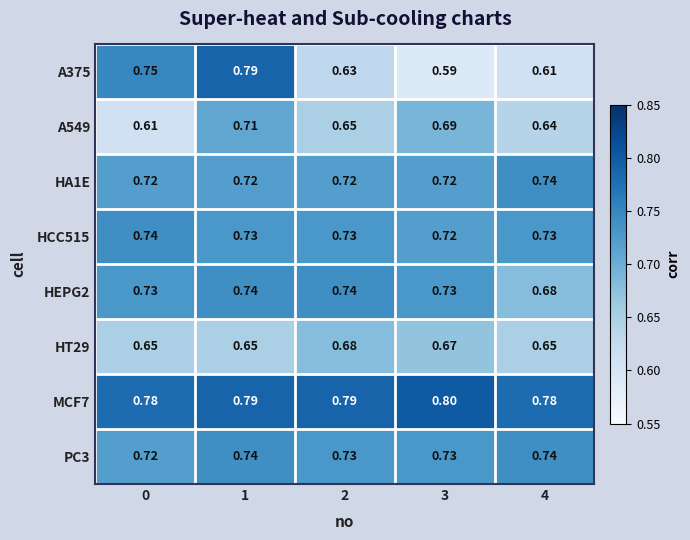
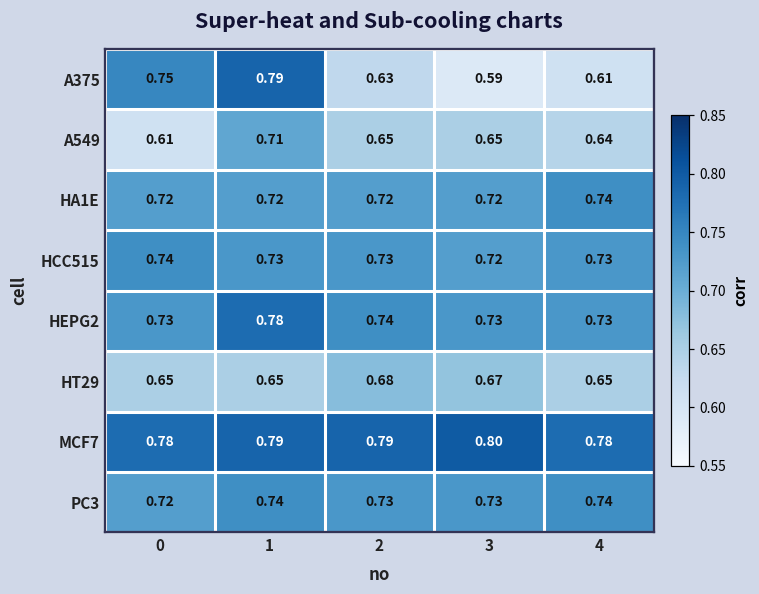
  {
    "A375": {
      "0": 0.75,
      "1": 0.79,
      "2": 0.63,
      "3": 0.59,
      "4": 0.61
    },
    "A549": {
      "0": 0.61,
      "1": 0.71,
      "2": 0.65,
-     "3": 0.69,
+     "3": 0.65,
      "4": 0.64
    },
    "HA1E": {
      "0": 0.72,
      "1": 0.72,
      "2": 0.72,
      "3": 0.72,
      "4": 0.74
    },
    "HCC515": {
      "0": 0.74,
      "1": 0.73,
      "2": 0.73,
      "3": 0.72,
      "4": 0.73
    },
    "HEPG2": {
      "0": 0.73,
-     "1": 0.74,
+     "1": 0.78,
      "2": 0.74,
      "3": 0.73,
-     "4": 0.68
+     "4": 0.73
    },
    "HT29": {
      "0": 0.65,
      "1": 0.65,
      "2": 0.68,
      "3": 0.67,
      "4": 0.65
    },
    "MCF7": {
      "0": 0.78,
      "1": 0.79,
      "2": 0.79,
      "3": 0.80,
      "4": 0.78
    },
    "PC3": {
      "0": 0.72,
      "1": 0.74,
      "2": 0.73,
      "3": 0.73,
      "4": 0.74
    }
  }
